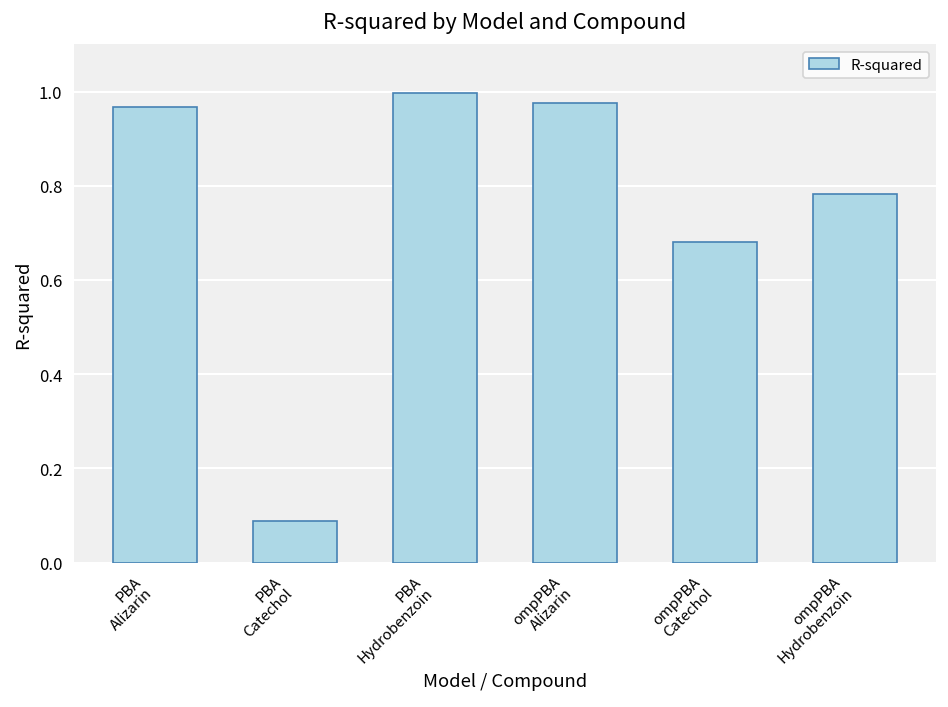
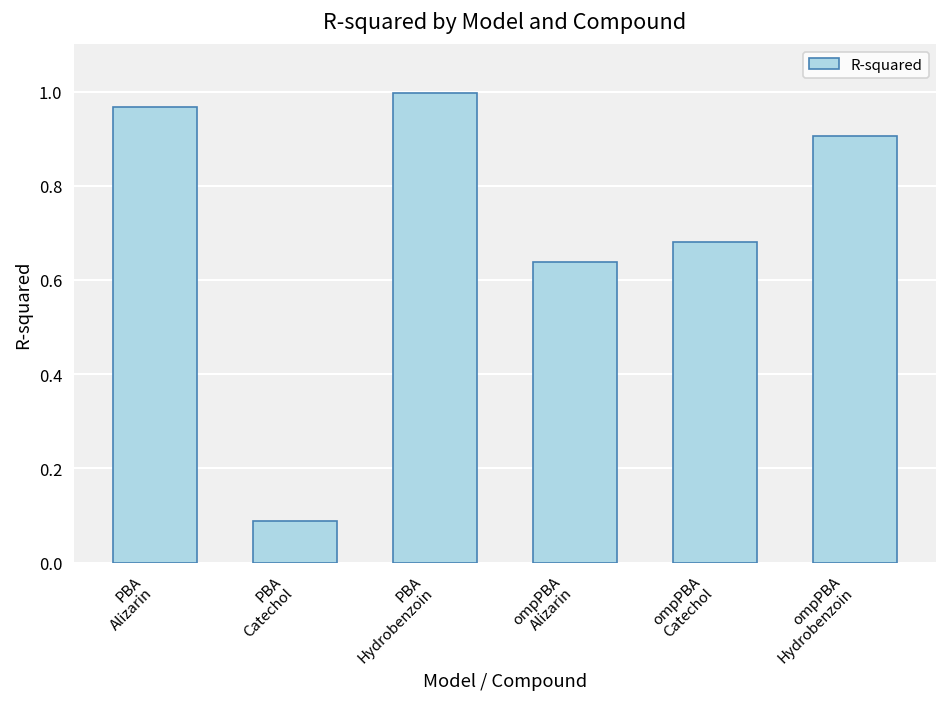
  {
    "PBA Alizarin": 0.97,
    "PBA Catechol": 0.09,
    "PBA Hydrobenzoin": 1.00,
-   "ompPBA Alizarin": 0.98,
+   "ompPBA Alizarin": 0.64,
    "ompPBA Catechol": 0.68,
-   "ompPBA Hydrobenzoin": 0.78
+   "ompPBA Hydrobenzoin": 0.91
  }
